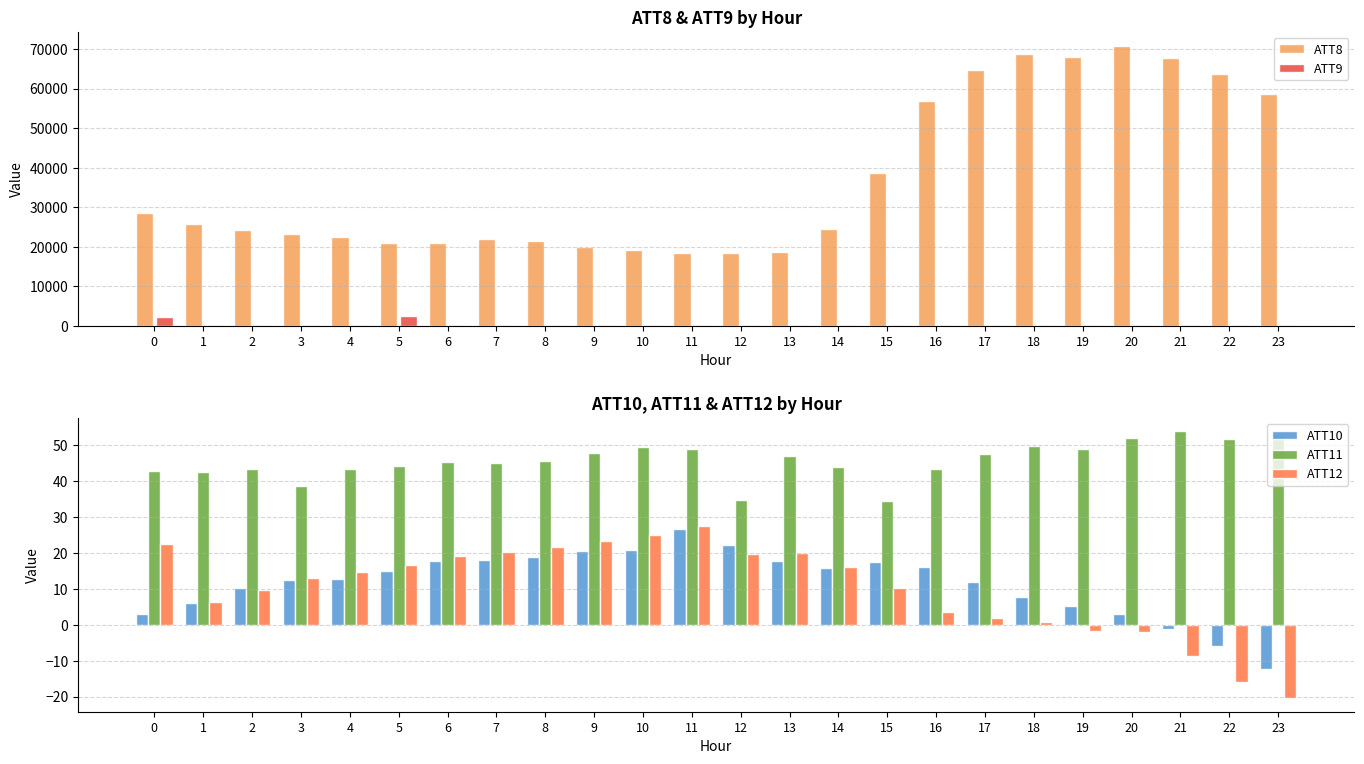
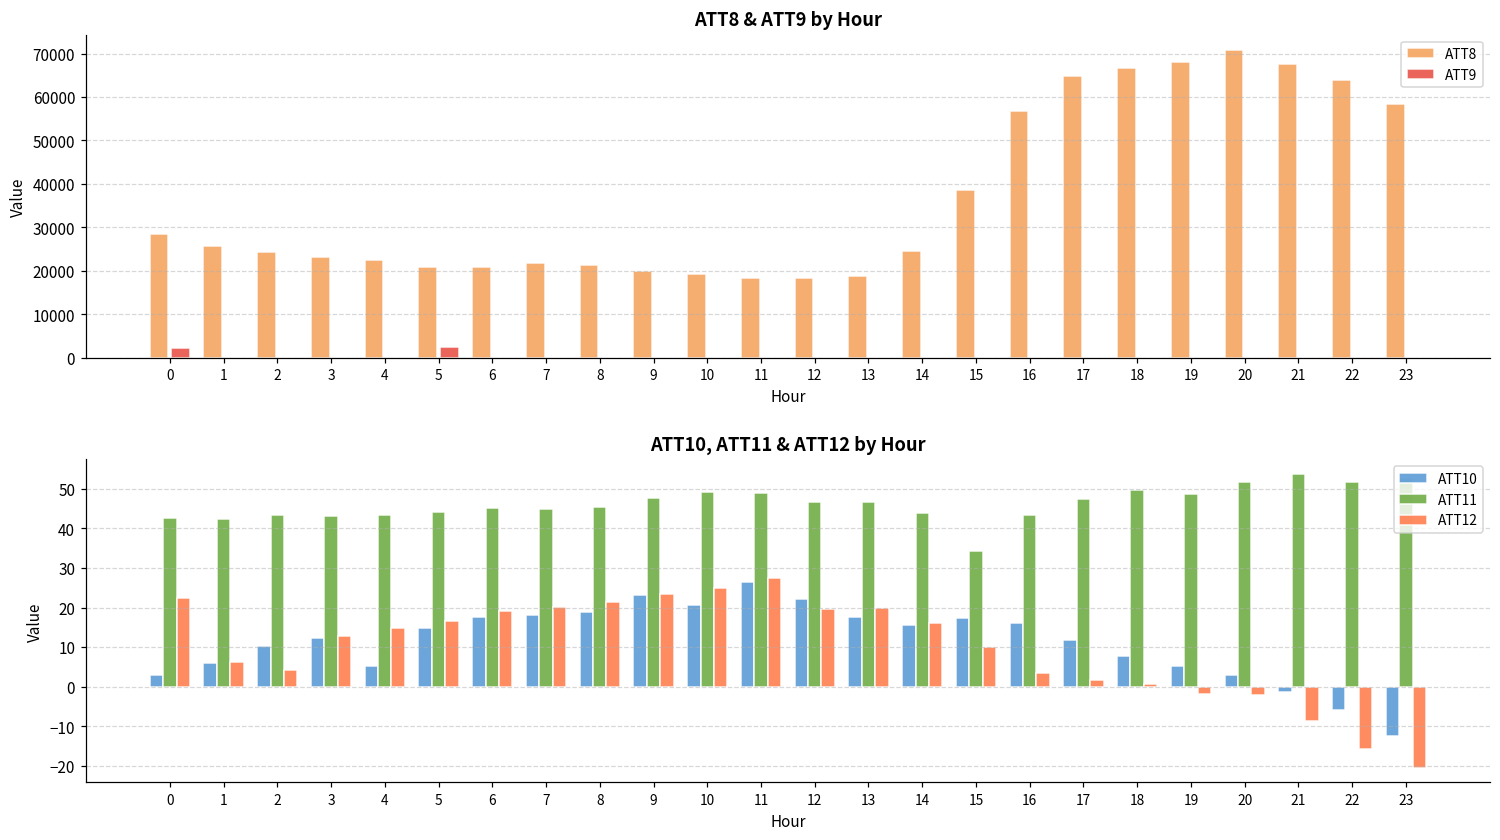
  {
    "ATT8 & ATT9 by Hour": {
      "ATT8": {
        "0": 29000,
        "1": 26000,
        "2": 24000,
        "3": 23000,
        "4": 22000,
        "5": 21000,
        "6": 21000,
        "7": 22000,
        "8": 21000,
        "9": 20000,
        "10": 19000,
        "11": 18000,
        "12": 18000,
        "13": 19000,
        "14": 25000,
        "15": 39000,
        "16": 57000,
        "17": 65000,
-       "18": 69000,
+       "18": 67000,
        "19": 68000,
        "20": 71000,
        "21": 68000,
        "22": 64000,
        "23": 59000
      },
      "ATT9": {
        "0": 2000,
        "5": 2000
      }
    },
    "ATT10, ATT11 & ATT12 by Hour": {
      "ATT10": {
        "0": 3,
        "1": 6,
        "2": 10,
        "3": 12,
-       "4": 13,
+       "4": 5,
        "5": 15,
        "6": 18,
        "7": 18,
        "8": 19,
-       "9": 20,
+       "9": 23,
        "10": 21,
        "11": 27,
        "12": 22,
        "13": 18,
        "14": 16,
        "15": 17,
        "16": 16,
        "17": 12,
        "18": 8,
        "19": 5,
        "20": 3,
        "21": -1,
        "22": -6,
        "23": -12
      },
      "ATT11": {
        "0": 43,
        "1": 42,
        "2": 43,
-       "3": 38,
+       "3": 43,
        "4": 43,
        "5": 44,
        "6": 45,
        "7": 45,
        "8": 45,
        "9": 48,
        "10": 49,
        "11": 49,
-       "12": 34,
+       "12": 47,
        "13": 47,
        "14": 44,
        "15": 34,
        "16": 43,
        "17": 47,
        "18": 50,
        "19": 49,
        "20": 52,
        "21": 54,
        "22": 52
      },
      "ATT12": {
        "0": 22,
        "1": 6,
-       "2": 10,
+       "2": 4,
        "3": 13,
        "4": 15,
        "5": 16,
        "6": 19,
        "7": 20,
        "8": 21,
        "9": 23,
        "10": 25,
        "11": 27,
        "12": 20,
        "13": 20,
        "14": 16,
        "15": 10,
        "16": 4,
        "17": 2,
        "19": -2,
        "20": -2,
        "21": -9,
        "22": -16,
        "23": -21
      }
    }
  }
